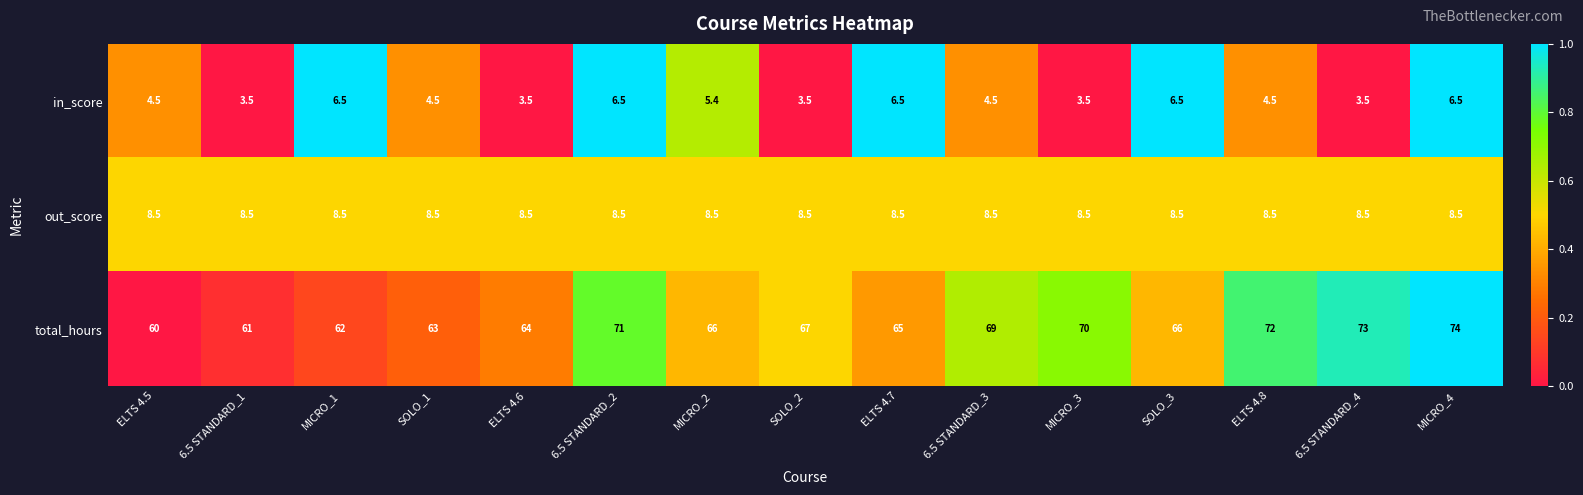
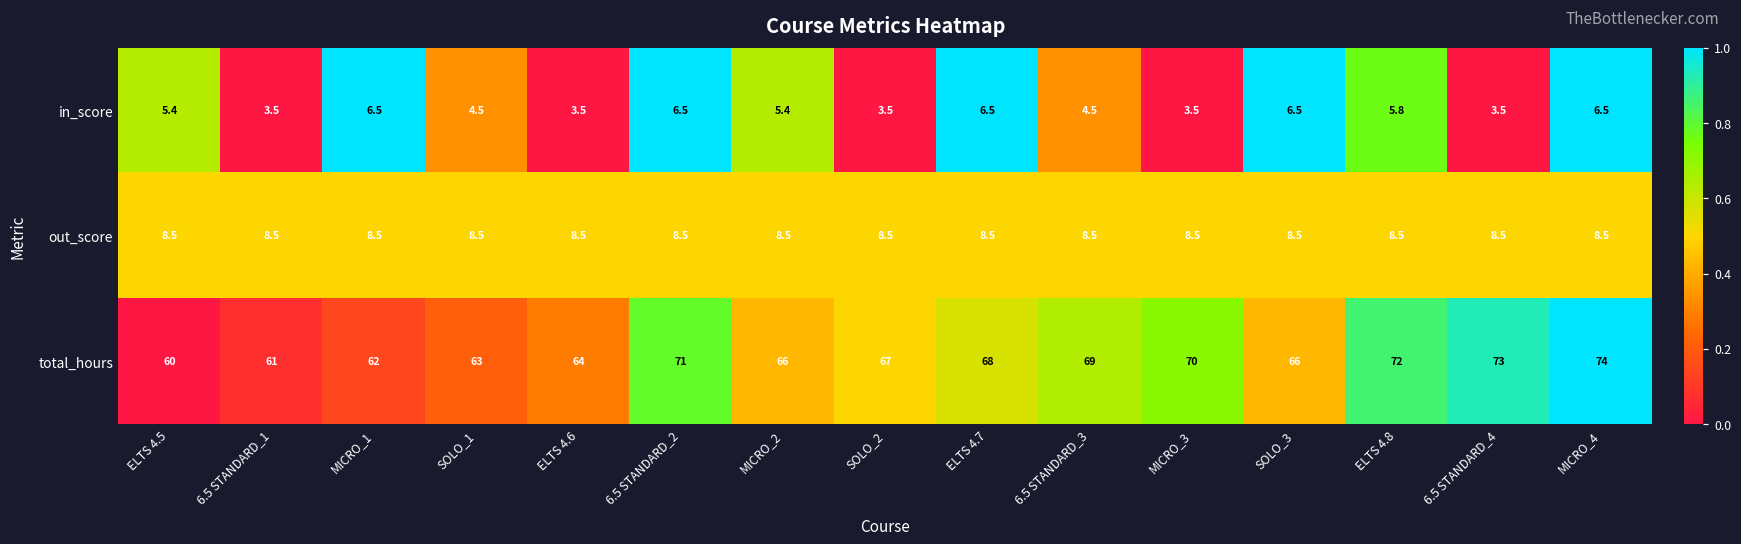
  {
    "in_score": {
-     "ELTS 4.5": 4.5,
+     "ELTS 4.5": 5.4,
      "6.5 STANDARD_1": 3.5,
      "MICRO_1": 6.5,
      "SOLO_1": 4.5,
      "ELTS 4.6": 3.5,
      "6.5 STANDARD_2": 6.5,
      "MICRO_2": 5.4,
      "SOLO_2": 3.5,
      "ELTS 4.7": 6.5,
      "6.5 STANDARD_3": 4.5,
      "MICRO_3": 3.5,
      "SOLO_3": 6.5,
-     "ELTS 4.8": 4.5,
+     "ELTS 4.8": 5.8,
      "6.5 STANDARD_4": 3.5,
      "MICRO_4": 6.5
    },
    "out_score": {
      "ELTS 4.5": 8.5,
      "6.5 STANDARD_1": 8.5,
      "MICRO_1": 8.5,
      "SOLO_1": 8.5,
      "ELTS 4.6": 8.5,
      "6.5 STANDARD_2": 8.5,
      "MICRO_2": 8.5,
      "SOLO_2": 8.5,
      "ELTS 4.7": 8.5,
      "6.5 STANDARD_3": 8.5,
      "MICRO_3": 8.5,
      "SOLO_3": 8.5,
      "ELTS 4.8": 8.5,
      "6.5 STANDARD_4": 8.5,
      "MICRO_4": 8.5
    },
    "total_hours": {
      "ELTS 4.5": 60,
      "6.5 STANDARD_1": 61,
      "MICRO_1": 62,
      "SOLO_1": 63,
      "ELTS 4.6": 64,
      "6.5 STANDARD_2": 71,
      "MICRO_2": 66,
      "SOLO_2": 67,
-     "ELTS 4.7": 65,
+     "ELTS 4.7": 68,
      "6.5 STANDARD_3": 69,
      "MICRO_3": 70,
      "SOLO_3": 66,
      "ELTS 4.8": 72,
      "6.5 STANDARD_4": 73,
      "MICRO_4": 74
    }
  }
